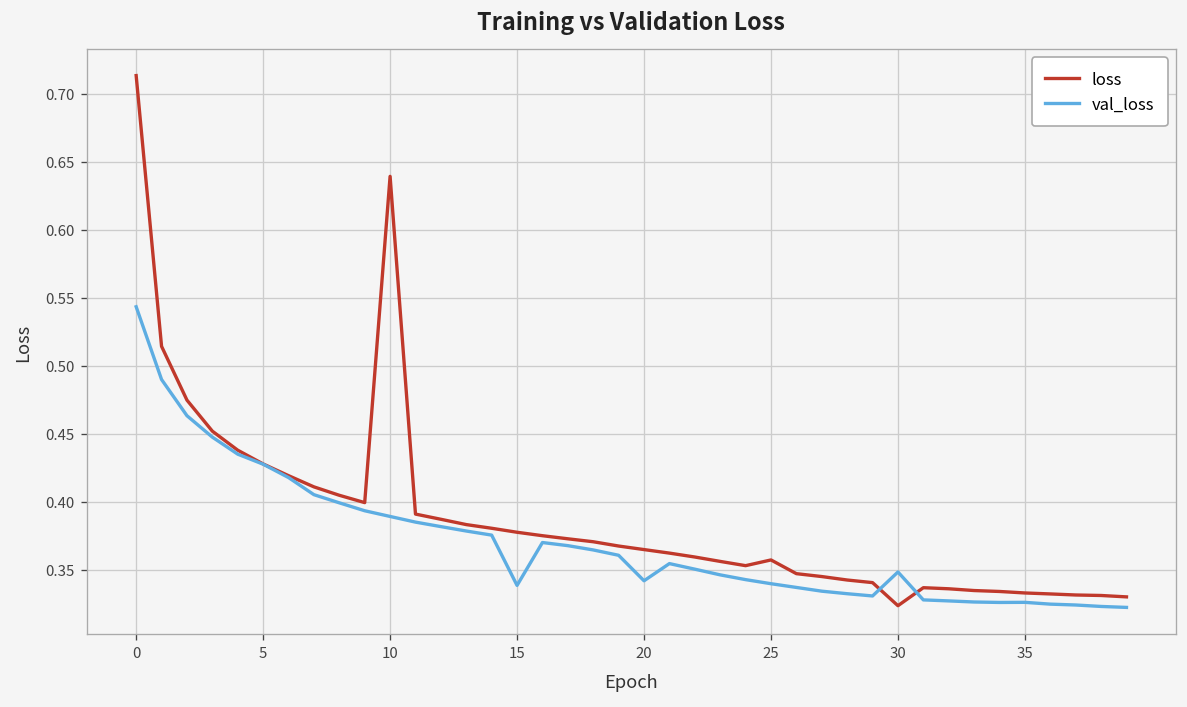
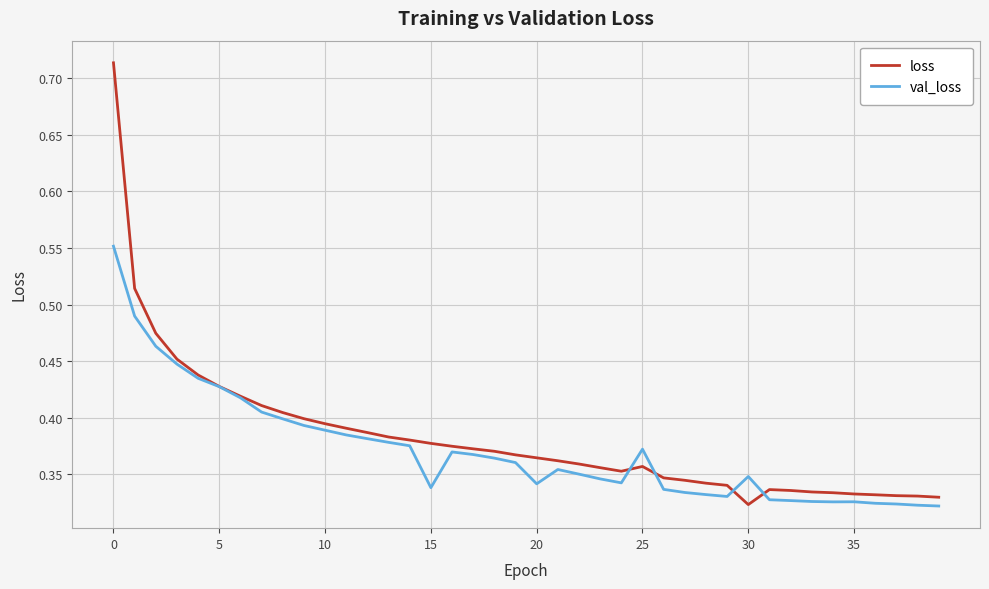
  {
    "loss": {
      "0": 0.713,
-     "10": 0.639,
+     "10": 0.395,
      "15": 0.377,
      "20": 0.365,
      "25": 0.357,
      "30": 0.323,
      "35": 0.333
    },
    "val_loss": {
-     "0": 0.543,
+     "0": 0.552,
      "10": 0.389,
      "15": 0.338,
      "20": 0.342,
-     "25": 0.340,
+     "25": 0.372,
      "30": 0.348,
      "35": 0.326
    }
  }
